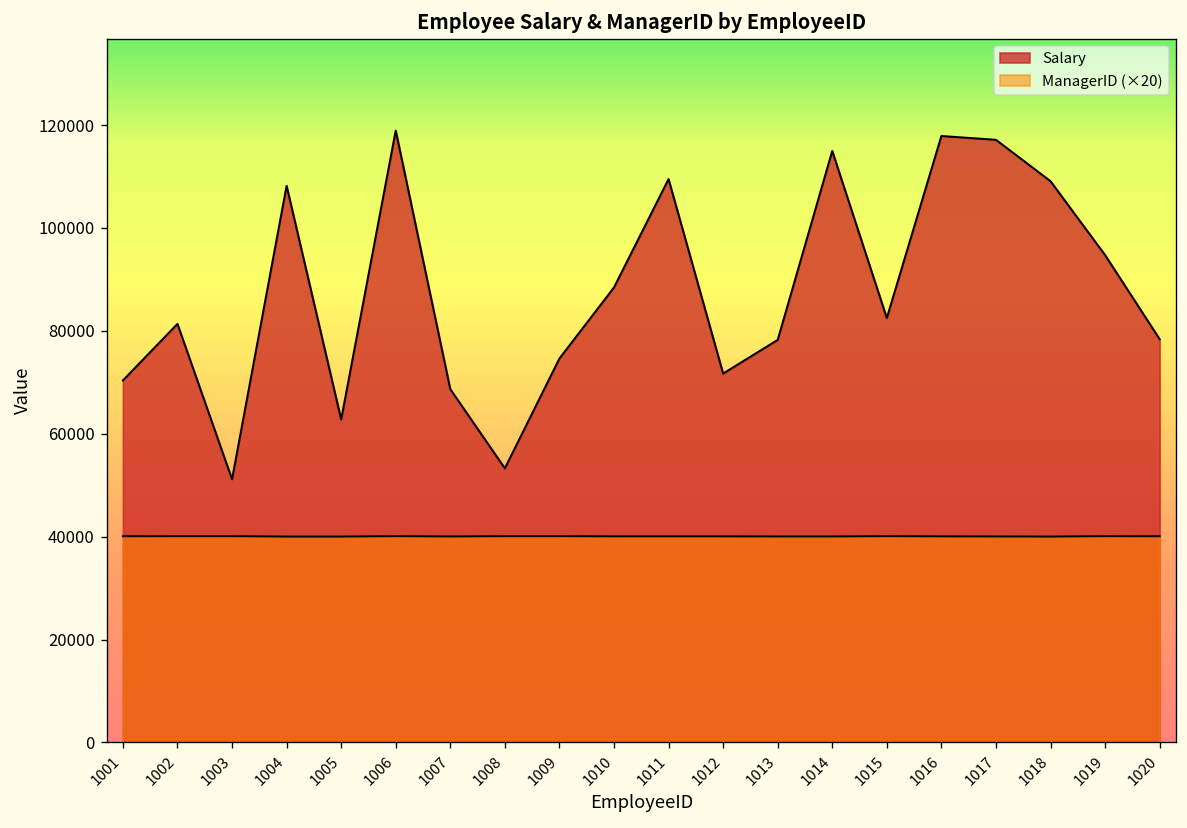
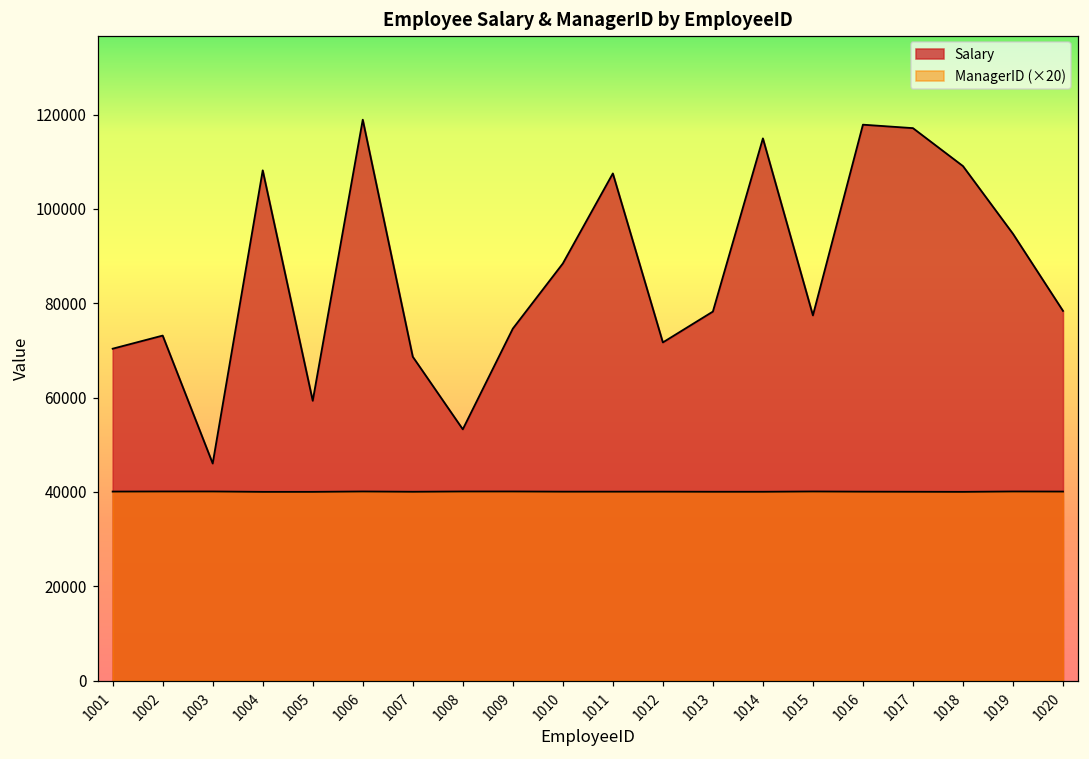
  {
    "Salary": {
      "1001": 70000,
-     "1002": 81000,
-     "1003": 51000,
+     "1002": 73000,
+     "1003": 46000,
      "1004": 108000,
-     "1005": 63000,
+     "1005": 59000,
      "1006": 119000,
      "1007": 69000,
      "1008": 53000,
      "1009": 75000,
      "1010": 88000,
-     "1011": 109000,
+     "1011": 108000,
      "1012": 72000,
      "1013": 78000,
      "1014": 115000,
-     "1015": 82000,
+     "1015": 77000,
      "1016": 118000,
      "1017": 117000,
      "1018": 109000,
      "1019": 95000,
      "1020": 78000
    },
    "ManagerID (×20)": {
      "1001": 40000,
      "1002": 40000,
      "1003": 40000,
      "1004": 40000,
      "1005": 40000,
      "1006": 40000,
      "1007": 40000,
      "1008": 40000,
      "1009": 40000,
      "1010": 40000,
      "1011": 40000,
      "1012": 40000,
      "1013": 40000,
      "1014": 40000,
      "1015": 40000,
      "1016": 40000,
      "1017": 40000,
      "1018": 40000,
      "1019": 40000,
      "1020": 40000
    }
  }
